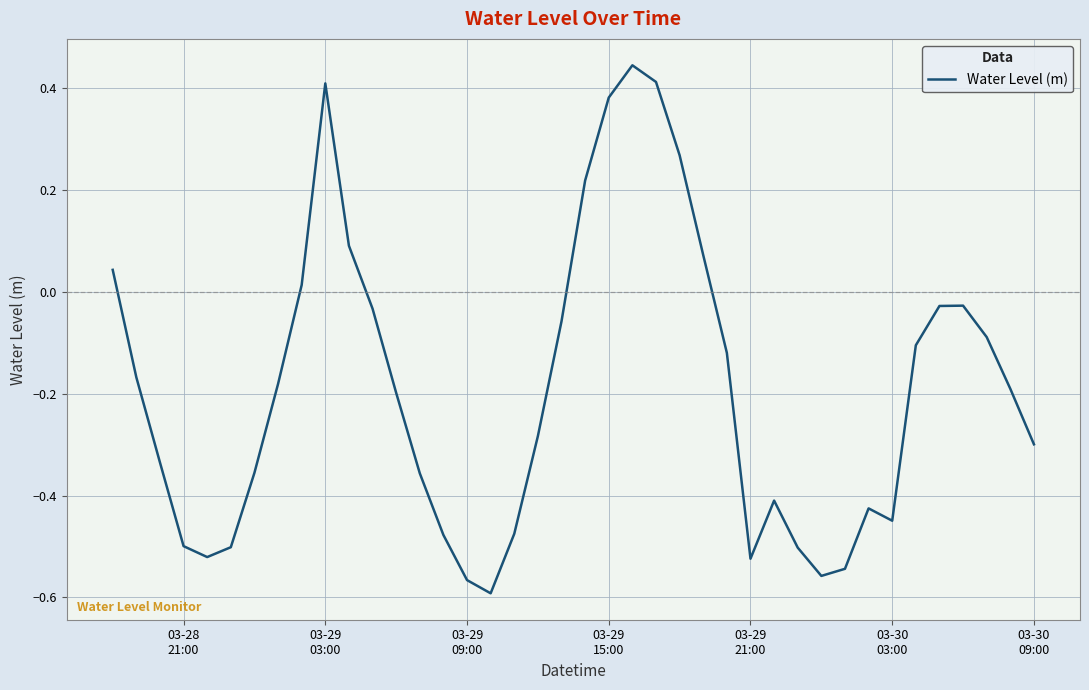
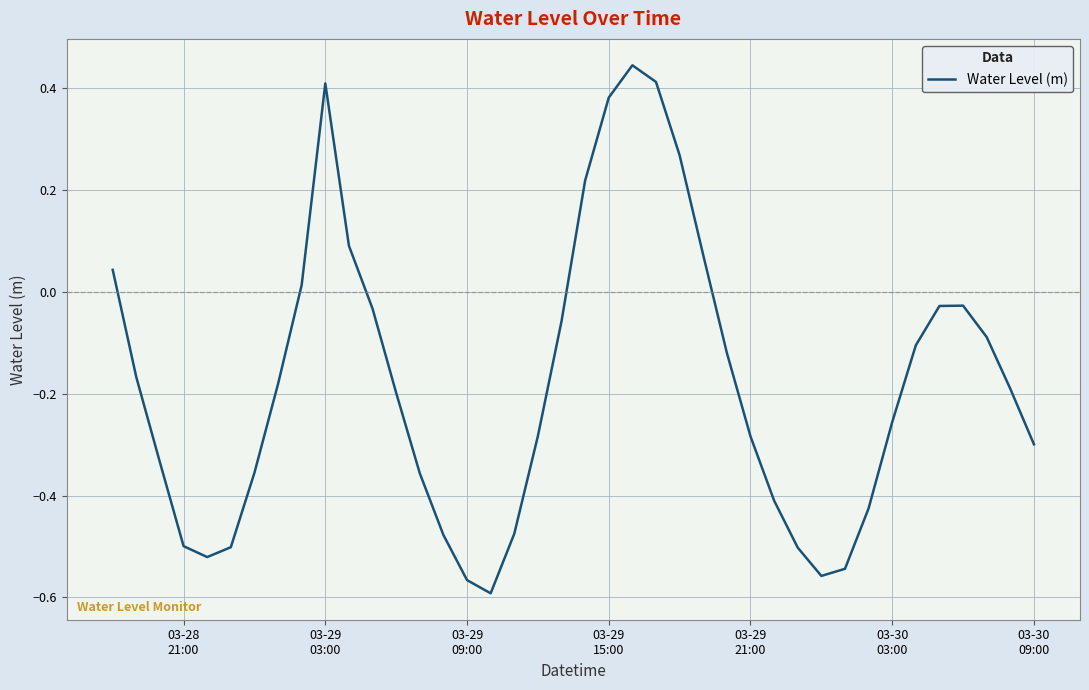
  {
    "03-28 21:00": -0.50,
    "03-29 03:00": 0.41,
    "03-29 09:00": -0.57,
    "03-29 15:00": 0.38,
-   "03-29 21:00": -0.52,
-   "03-30 03:00": -0.45,
+   "03-29 21:00": -0.28,
+   "03-30 03:00": -0.26,
    "03-30 09:00": -0.30
  }
